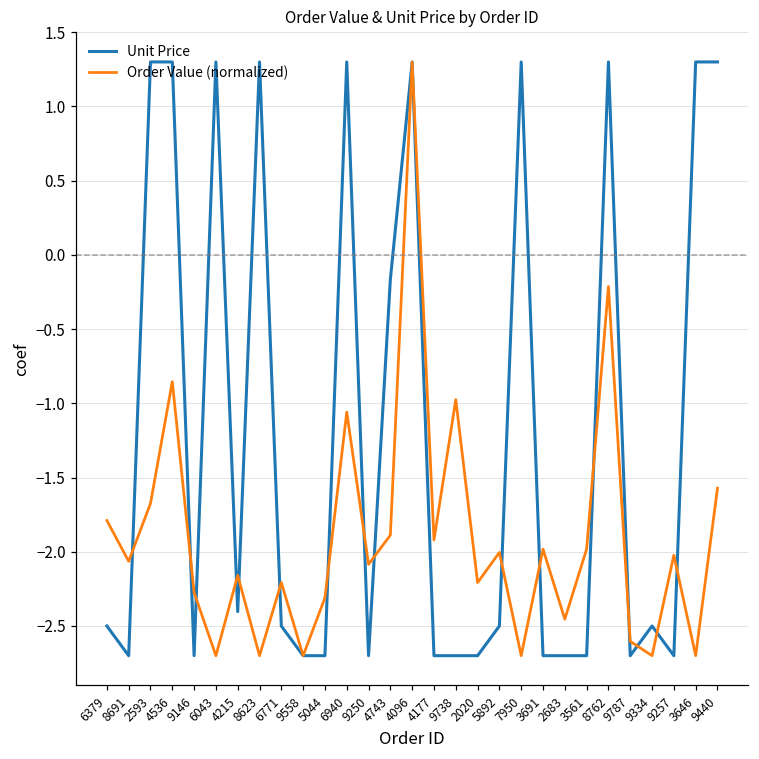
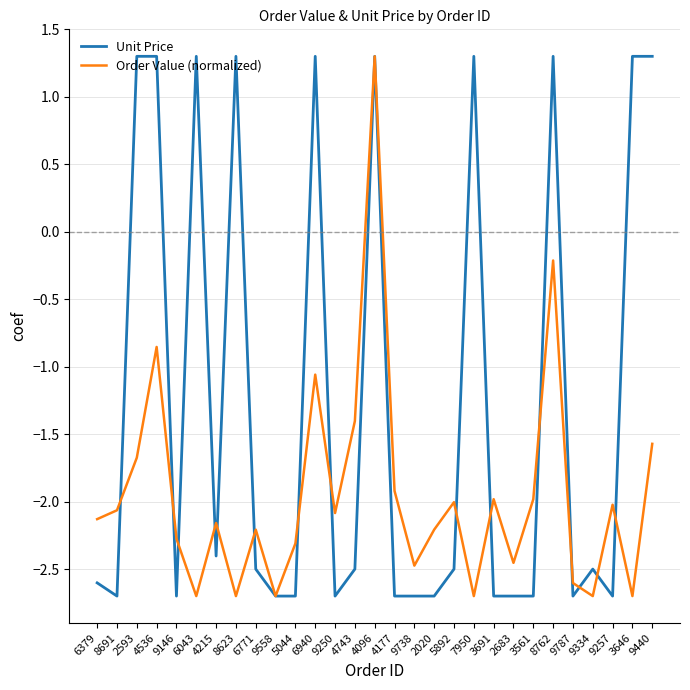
  {
    "Unit Price": {
-     "6379": -2.50,
+     "6379": -2.60,
      "8691": -2.70,
      "2593": 1.30,
      "4536": 1.30,
      "9146": -2.70,
      "6043": 1.30,
      "4215": -2.40,
      "8623": 1.30,
      "6771": -2.50,
      "5044": -2.70,
      "6940": 1.30,
      "9250": -2.70,
-     "4743": -0.16,
+     "4743": -2.50,
      "4177": -2.70,
      "9738": -2.70,
      "2020": -2.70,
      "5892": -2.50,
      "7950": 1.30,
      "3691": -2.70,
      "2683": -2.70,
      "3561": -2.70,
      "8762": 1.30,
      "9787": -2.70,
      "9334": -2.50,
      "9257": -2.70,
      "3646": 1.30,
      "9440": 1.30
    },
    "Order Value (normalized)": {
-     "6379": -1.79,
+     "6379": -2.13,
      "8691": -2.06,
      "2593": -1.67,
      "4536": -0.85,
      "9146": -2.27,
      "6043": -2.70,
      "4215": -2.16,
      "8623": -2.70,
      "6771": -2.21,
      "5044": -2.31,
      "6940": -1.06,
      "9250": -2.08,
-     "4743": -1.89,
+     "4743": -1.40,
      "4177": -1.92,
-     "9738": -0.97,
+     "9738": -2.47,
      "2020": -2.21,
      "5892": -2.00,
      "7950": -2.70,
      "3691": -1.98,
      "2683": -2.45,
      "3561": -1.98,
      "8762": -0.21,
      "9787": -2.60,
      "9334": -2.70,
      "9257": -2.02,
      "3646": -2.70,
      "9440": -1.57
    }
  }
